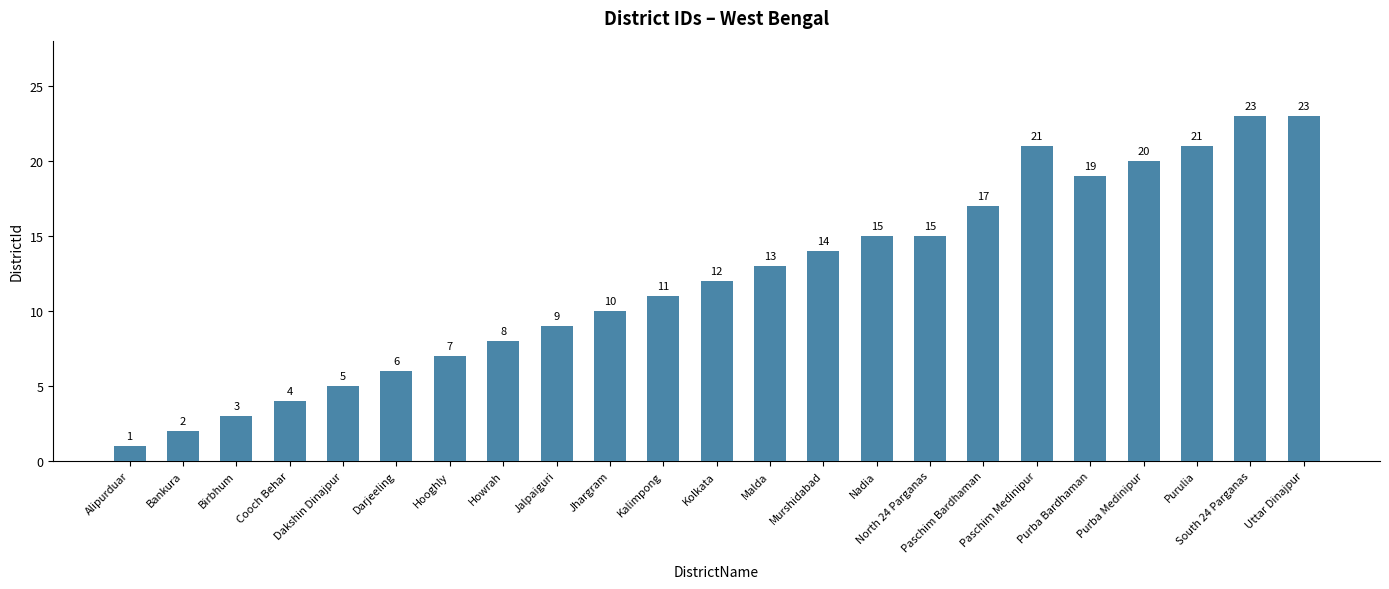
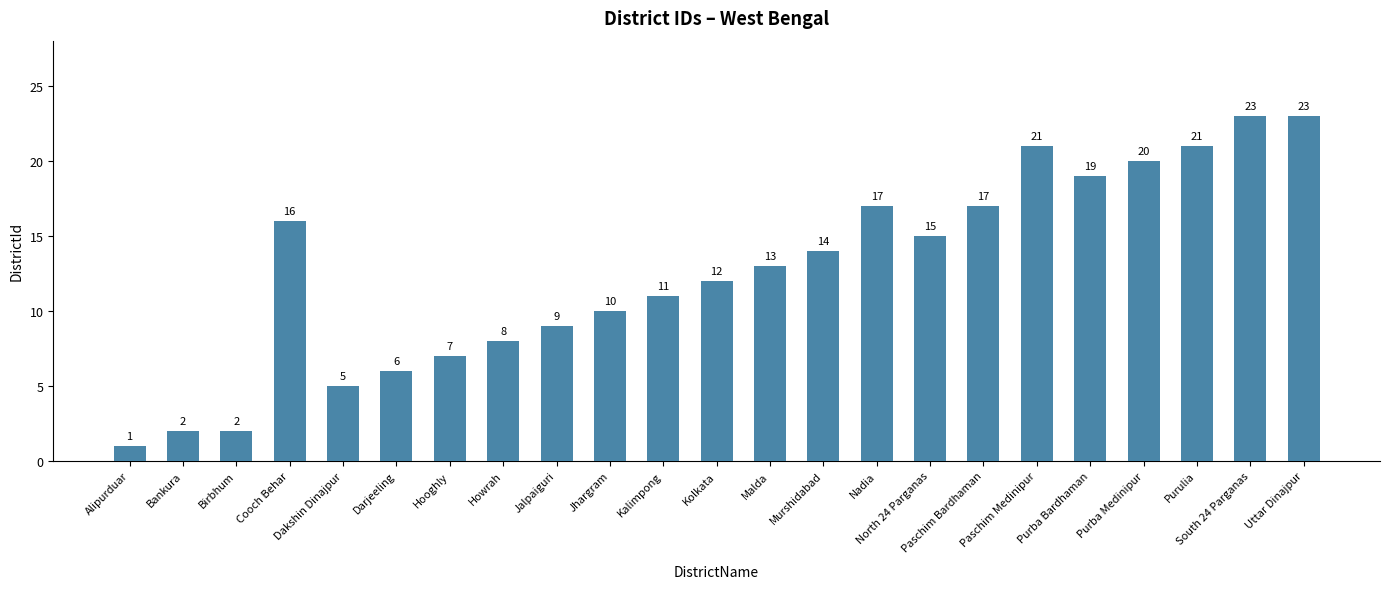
  {
    "Alipurduar": 1,
    "Bankura": 2,
-   "Birbhum": 3,
-   "Cooch Behar": 4,
+   "Birbhum": 2,
+   "Cooch Behar": 16,
    "Dakshin Dinajpur": 5,
    "Darjeeling": 6,
    "Hooghly": 7,
    "Howrah": 8,
    "Jalpaiguri": 9,
    "Jhargram": 10,
    "Kalimpong": 11,
    "Kolkata": 12,
    "Malda": 13,
    "Murshidabad": 14,
-   "Nadia": 15,
+   "Nadia": 17,
    "North 24 Parganas": 15,
    "Paschim Bardhaman": 17,
    "Paschim Medinipur": 21,
    "Purba Bardhaman": 19,
    "Purba Medinipur": 20,
    "Purulia": 21,
    "South 24 Parganas": 23,
    "Uttar Dinajpur": 23
  }
